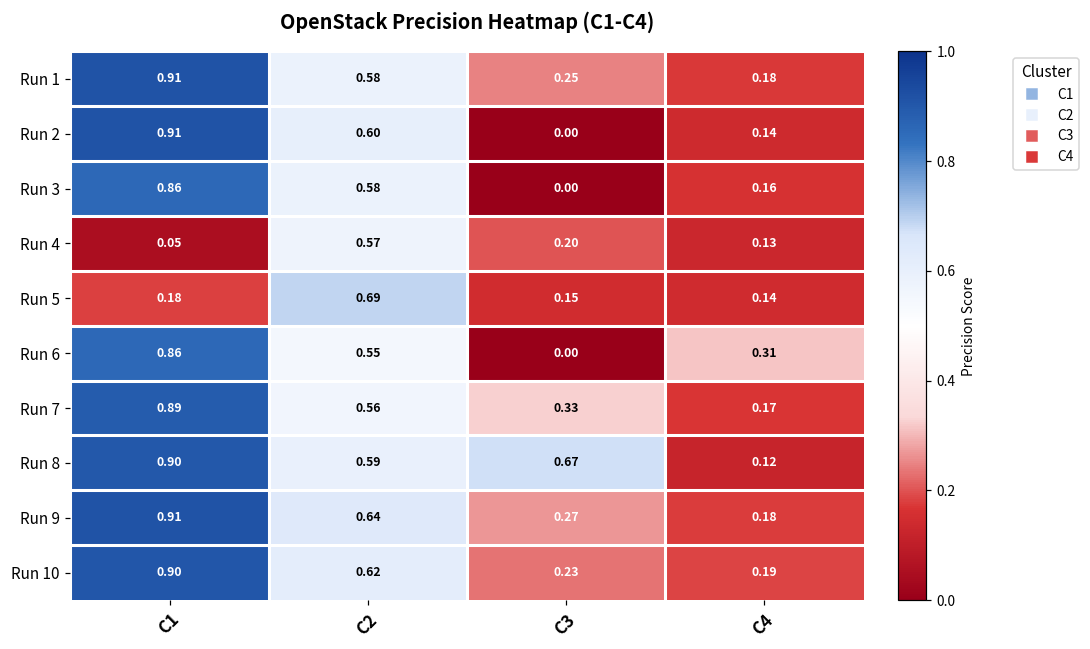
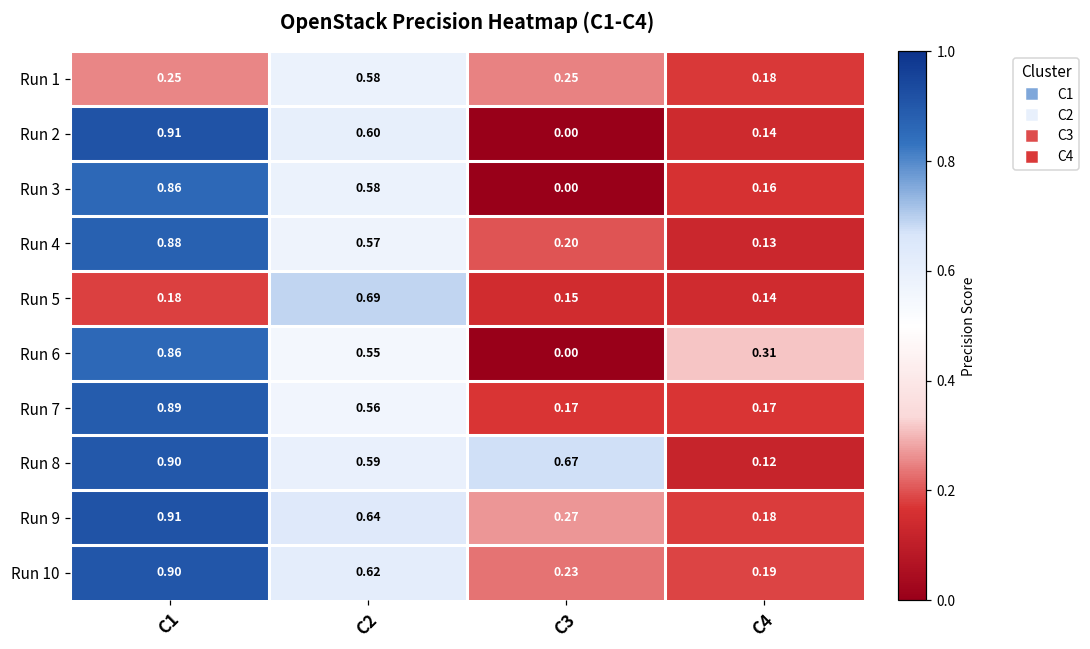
  {
    "Run 1": {
-     "C1": 0.91,
+     "C1": 0.25,
      "C2": 0.58,
      "C3": 0.25,
      "C4": 0.18
    },
    "Run 2": {
      "C1": 0.91,
      "C2": 0.60,
      "C3": 0.00,
      "C4": 0.14
    },
    "Run 3": {
      "C1": 0.86,
      "C2": 0.58,
      "C3": 0.00,
      "C4": 0.16
    },
    "Run 4": {
-     "C1": 0.05,
+     "C1": 0.88,
      "C2": 0.57,
      "C3": 0.20,
      "C4": 0.13
    },
    "Run 5": {
      "C1": 0.18,
      "C2": 0.69,
      "C3": 0.15,
      "C4": 0.14
    },
    "Run 6": {
      "C1": 0.86,
      "C2": 0.55,
      "C3": 0.00,
      "C4": 0.31
    },
    "Run 7": {
      "C1": 0.89,
      "C2": 0.56,
-     "C3": 0.33,
+     "C3": 0.17,
      "C4": 0.17
    },
    "Run 8": {
      "C1": 0.90,
      "C2": 0.59,
      "C3": 0.67,
      "C4": 0.12
    },
    "Run 9": {
      "C1": 0.91,
      "C2": 0.64,
      "C3": 0.27,
      "C4": 0.18
    },
    "Run 10": {
      "C1": 0.90,
      "C2": 0.62,
      "C3": 0.23,
      "C4": 0.19
    }
  }
